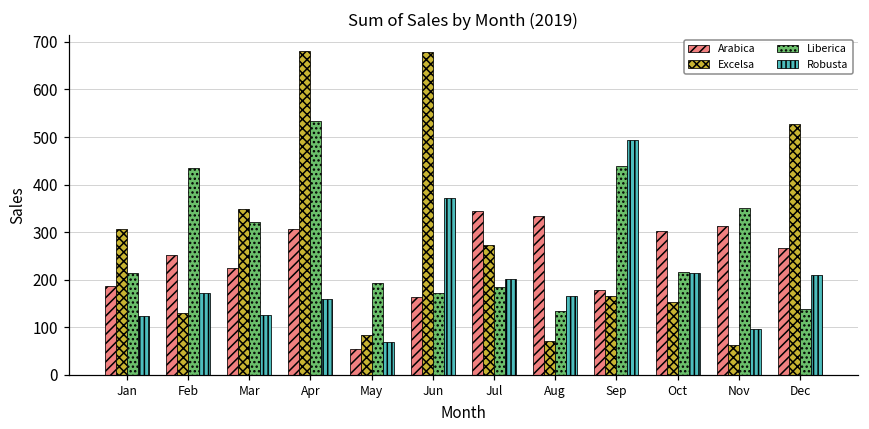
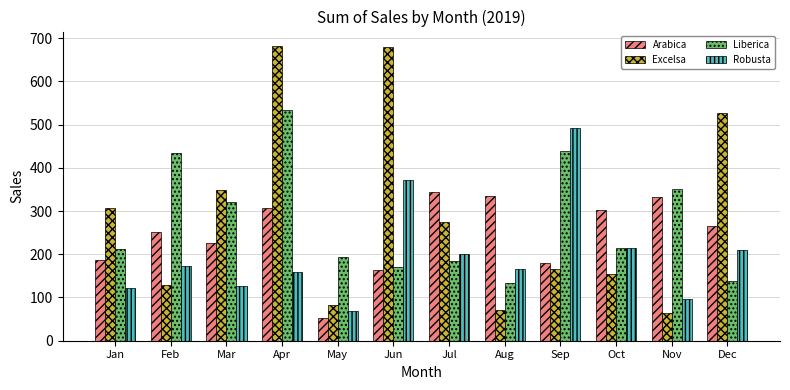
  {
    "Arabica": {
      "Jan": 190,
      "Feb": 250,
      "Mar": 220,
      "Apr": 310,
      "May": 50,
      "Jun": 160,
      "Jul": 350,
      "Aug": 330,
      "Sep": 180,
      "Oct": 300,
-     "Nov": 310,
+     "Nov": 330,
      "Dec": 270
    },
    "Excelsa": {
      "Jan": 310,
      "Feb": 130,
      "Mar": 350,
      "Apr": 680,
      "May": 80,
      "Jun": 680,
      "Jul": 270,
      "Aug": 70,
      "Sep": 170,
      "Oct": 150,
      "Nov": 60,
      "Dec": 530
    },
    "Liberica": {
      "Jan": 210,
      "Feb": 430,
      "Mar": 320,
      "Apr": 530,
      "May": 190,
      "Jun": 170,
      "Jul": 180,
      "Aug": 130,
      "Sep": 440,
      "Oct": 220,
      "Nov": 350,
      "Dec": 140
    },
    "Robusta": {
      "Jan": 120,
      "Feb": 170,
      "Mar": 130,
      "Apr": 160,
      "May": 70,
      "Jun": 370,
      "Jul": 200,
      "Aug": 170,
      "Sep": 490,
      "Oct": 210,
      "Nov": 100,
      "Dec": 210
    }
  }
